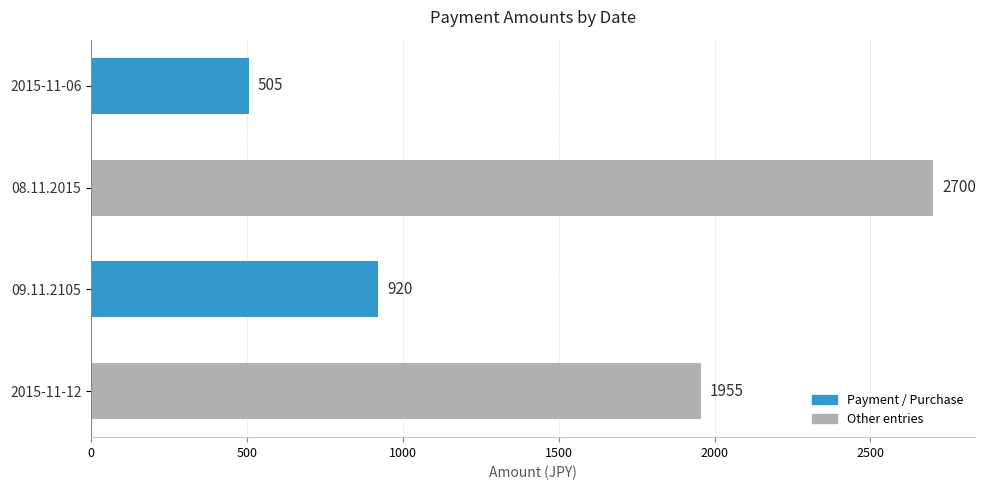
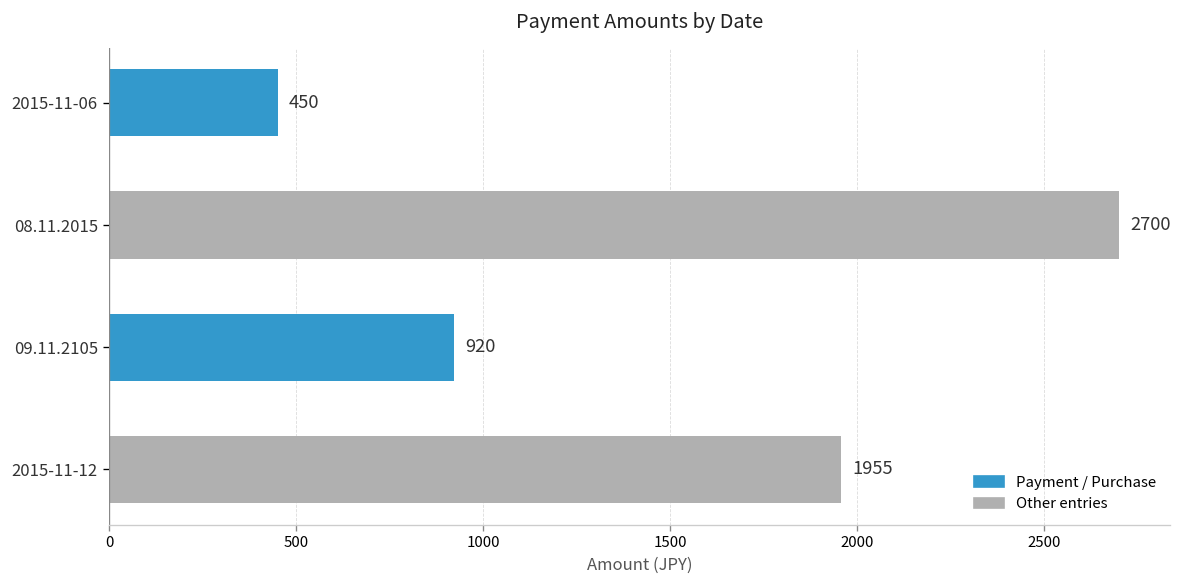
  {
-   "2015-11-06": 505,
+   "2015-11-06": 450,
    "08.11.2015": 2700,
    "09.11.2105": 920,
    "2015-11-12": 1955
  }
